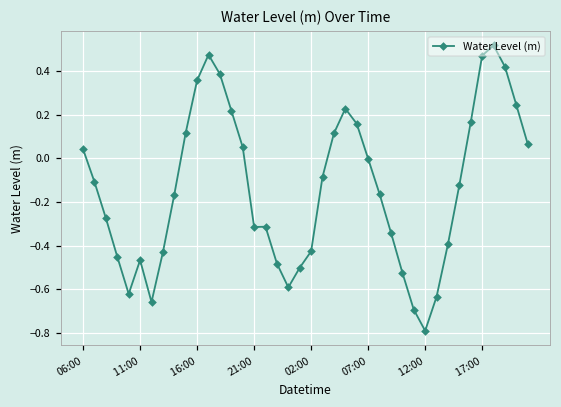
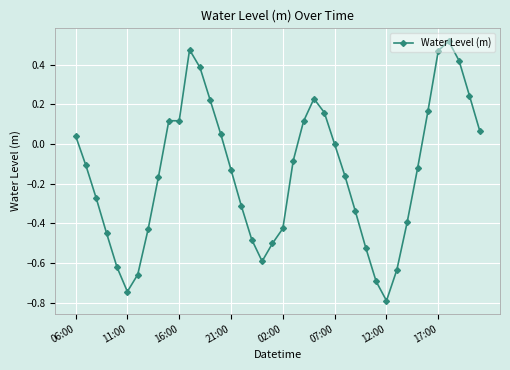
  {
    "06:00": 0.04,
-   "11:00": -0.47,
-   "16:00": 0.36,
-   "21:00": -0.31,
+   "11:00": -0.74,
+   "16:00": 0.12,
+   "21:00": -0.13,
    "02:00": -0.43,
    "07:00": 0.00,
    "12:00": -0.79
  }
